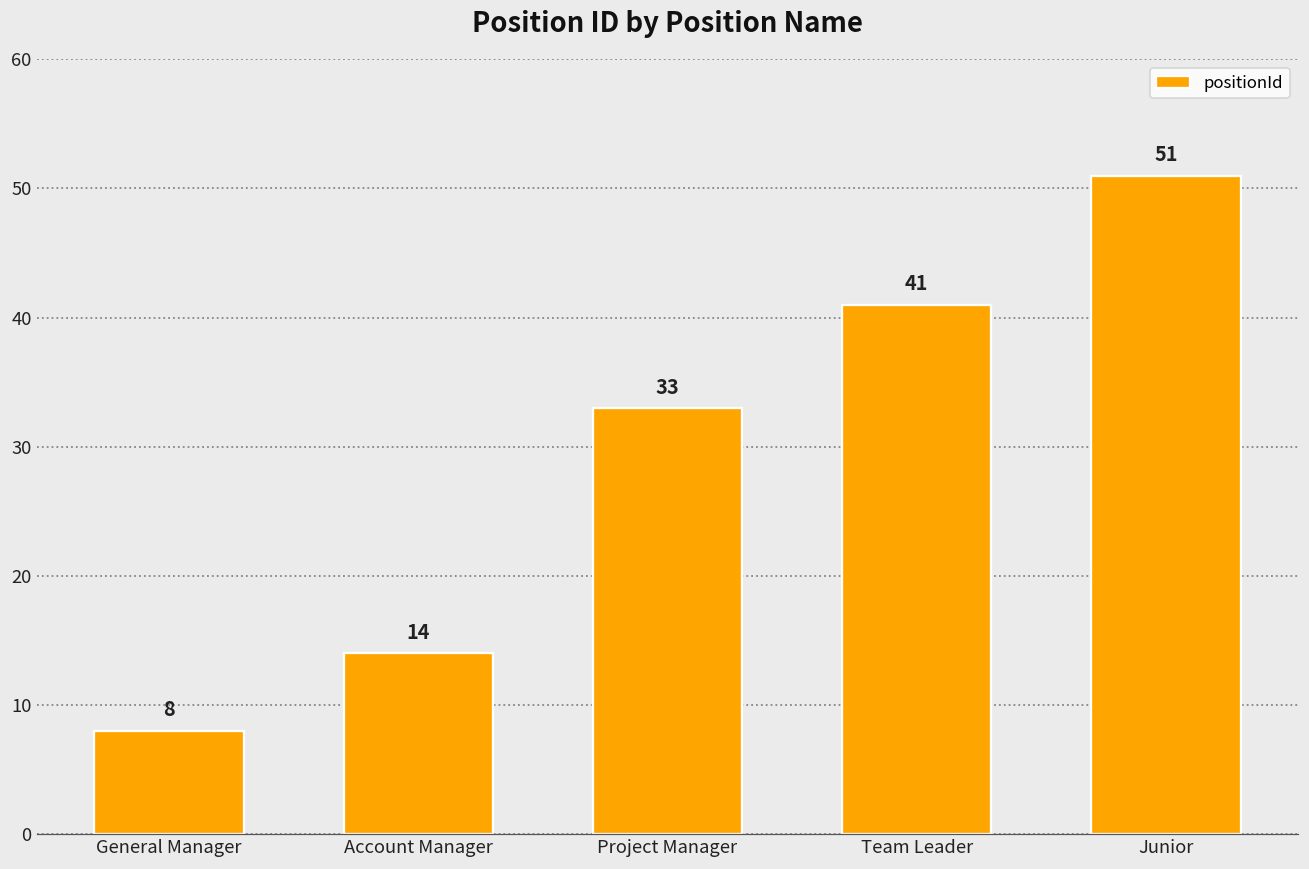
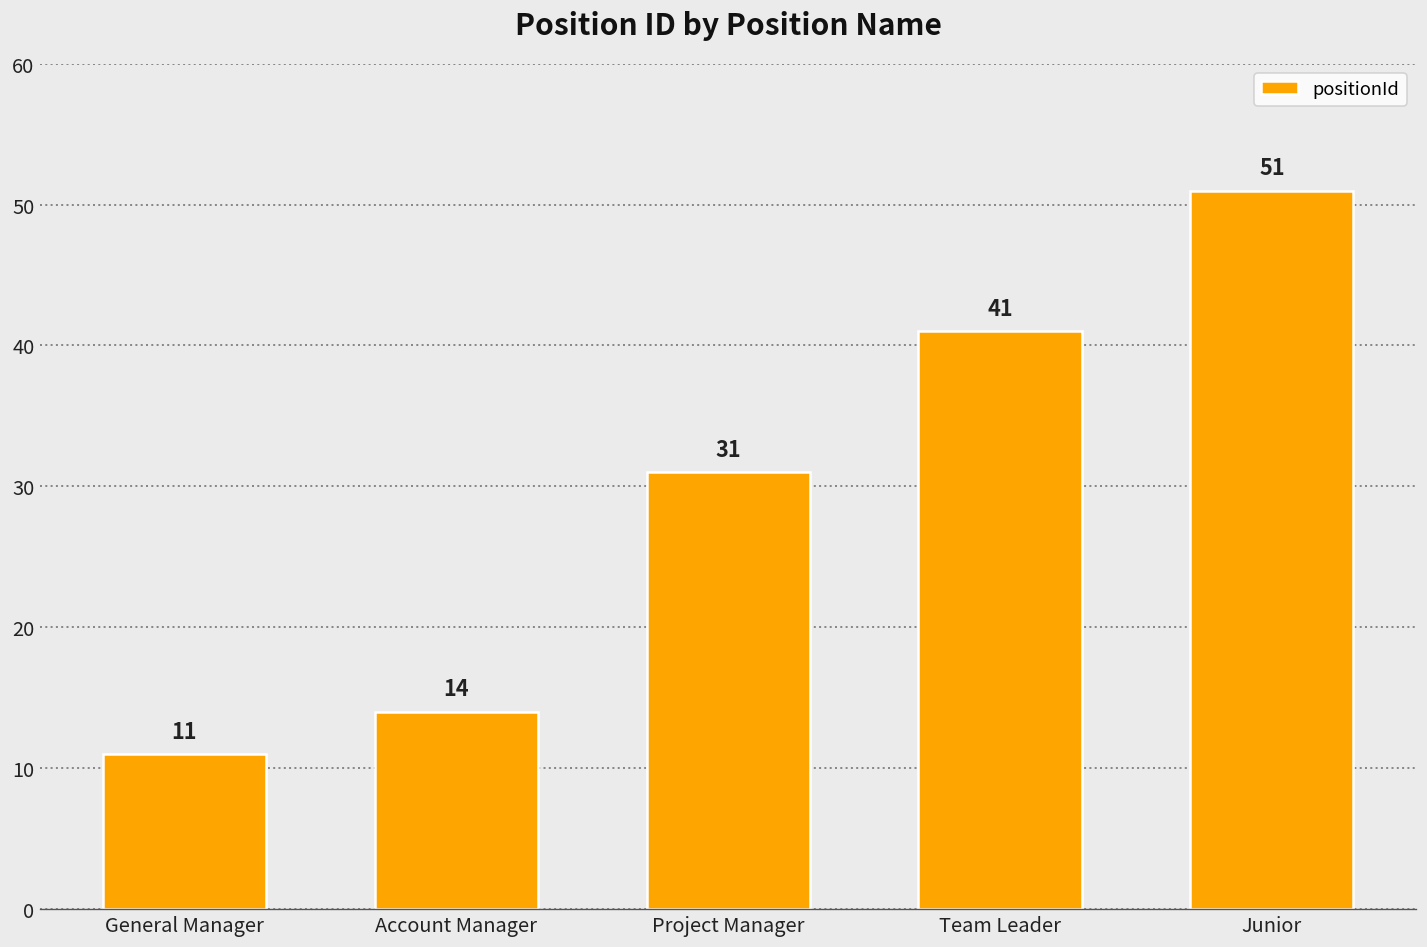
  {
-   "General Manager": 8,
+   "General Manager": 11,
    "Account Manager": 14,
-   "Project Manager": 33,
+   "Project Manager": 31,
    "Team Leader": 41,
    "Junior": 51
  }
